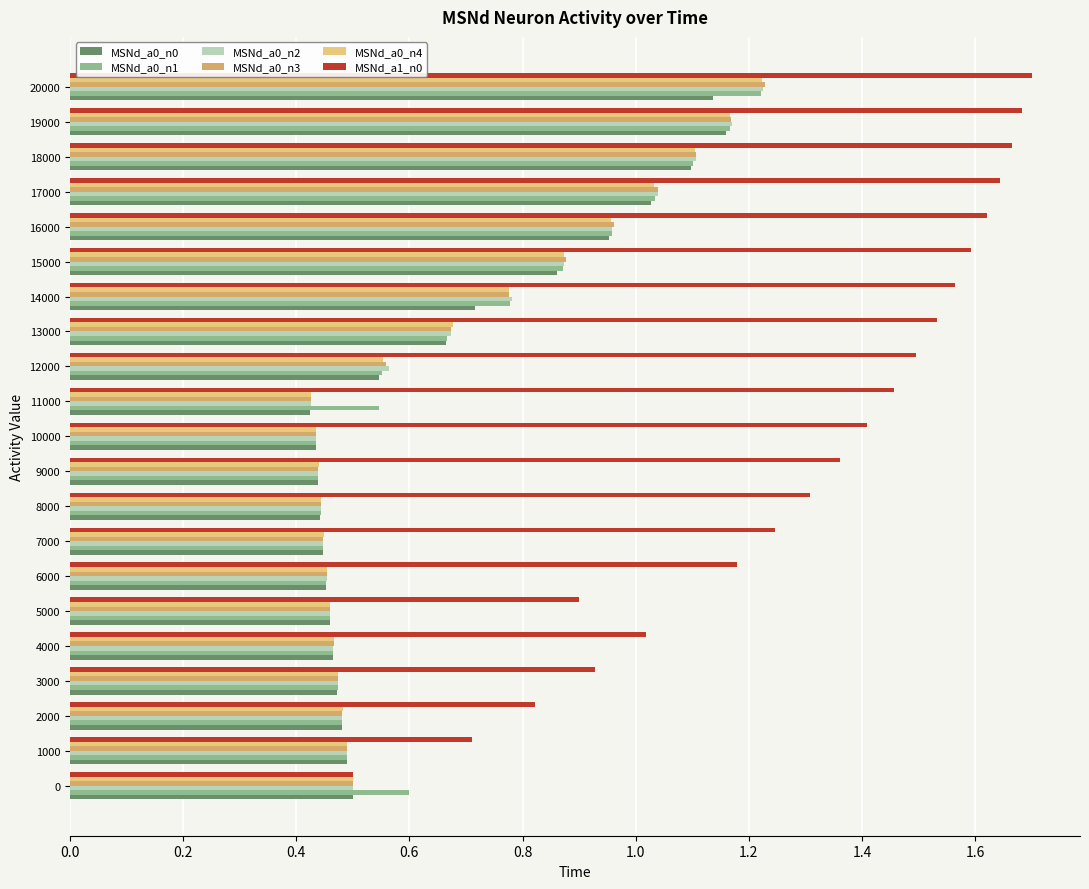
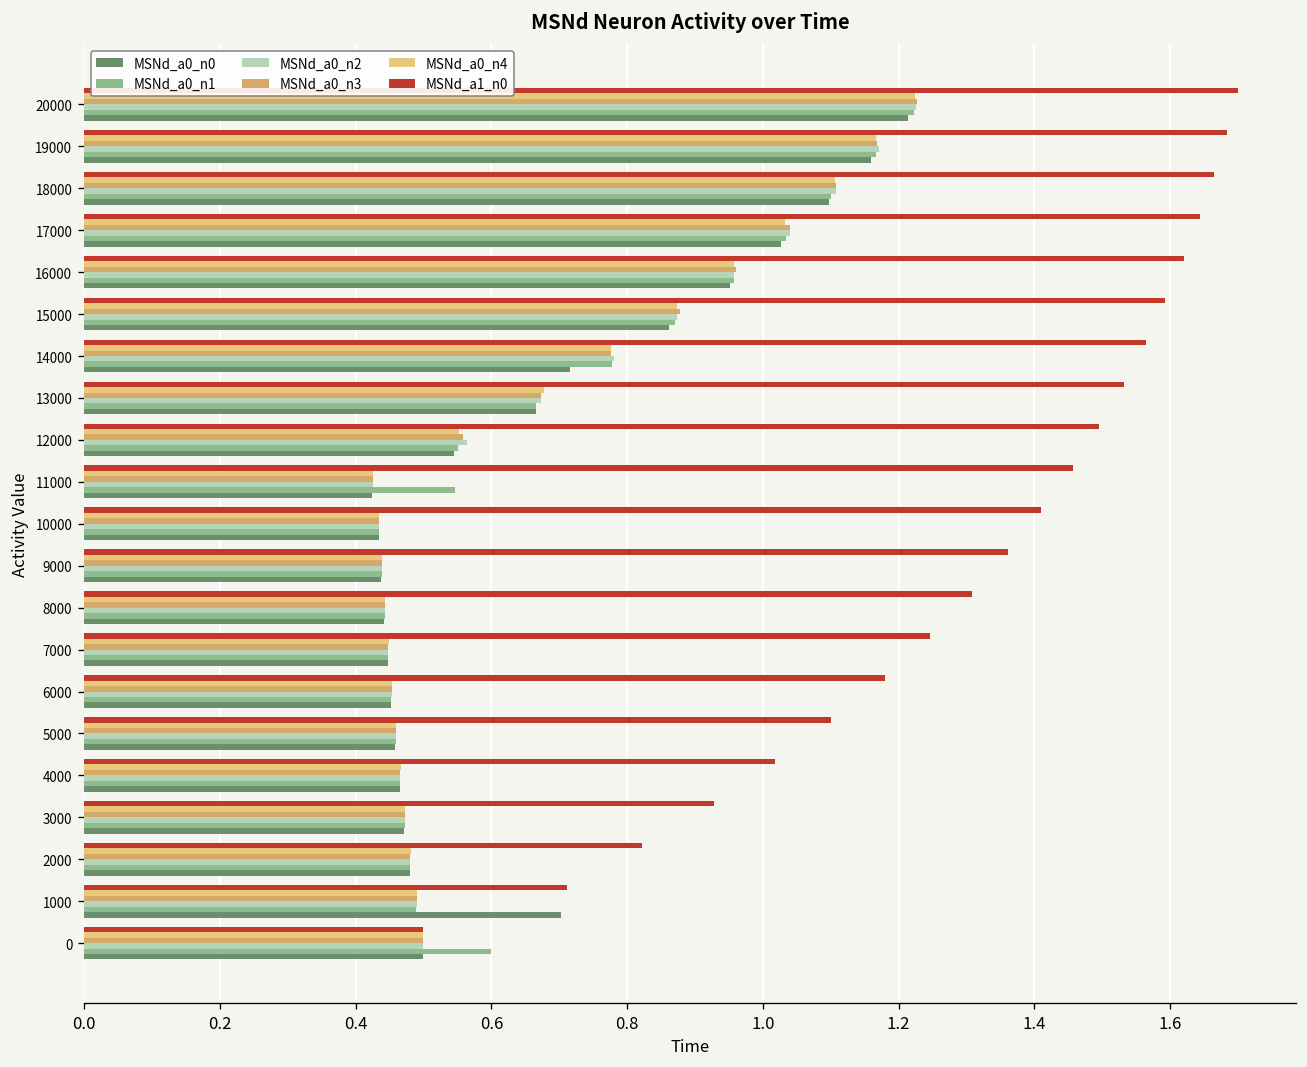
  {
    "MSNd_a0_n0": {
-     "20000": 1.14,
+     "20000": 1.21,
      "19000": 1.16,
      "18000": 1.10,
      "17000": 1.03,
      "16000": 0.95,
      "15000": 0.86,
      "14000": 0.72,
      "13000": 0.67,
      "12000": 0.55,
      "11000": 0.42,
      "10000": 0.43,
      "9000": 0.44,
      "8000": 0.44,
      "7000": 0.45,
      "6000": 0.45,
      "5000": 0.46,
      "4000": 0.47,
      "3000": 0.47,
      "2000": 0.48,
-     "1000": 0.49,
+     "1000": 0.70,
      "0": 0.50
    },
    "MSNd_a0_n1": {
      "20000": 1.22,
      "19000": 1.17,
      "18000": 1.10,
      "17000": 1.03,
      "16000": 0.96,
      "15000": 0.87,
      "14000": 0.78,
      "13000": 0.67,
      "12000": 0.55,
      "11000": 0.55,
      "10000": 0.43,
      "9000": 0.44,
      "8000": 0.44,
      "7000": 0.45,
      "6000": 0.45,
      "5000": 0.46,
      "4000": 0.47,
      "3000": 0.47,
      "2000": 0.48,
      "1000": 0.49,
      "0": 0.60
    },
    "MSNd_a0_n2": {
      "20000": 1.23,
      "19000": 1.17,
      "18000": 1.11,
      "17000": 1.04,
      "16000": 0.96,
      "15000": 0.87,
      "14000": 0.78,
      "13000": 0.67,
      "12000": 0.56,
      "11000": 0.43,
      "10000": 0.43,
      "9000": 0.44,
      "8000": 0.44,
      "7000": 0.45,
      "6000": 0.45,
      "5000": 0.46,
      "4000": 0.47,
      "3000": 0.47,
      "2000": 0.48,
      "1000": 0.49,
      "0": 0.50
    },
    "MSNd_a1_n0": {
      "20000": 1.7,
      "19000": 1.68,
      "18000": 1.66,
      "17000": 1.64,
      "16000": 1.62,
      "15000": 1.59,
      "14000": 1.56,
      "13000": 1.53,
      "12000": 1.5,
      "11000": 1.46,
      "10000": 1.41,
      "9000": 1.36,
      "8000": 1.31,
      "7000": 1.25,
      "6000": 1.18,
-     "5000": 0.9,
+     "5000": 1.1,
      "4000": 1.02,
      "3000": 0.93,
      "2000": 0.82,
      "1000": 0.71,
      "0": 0.5
    }
  }
